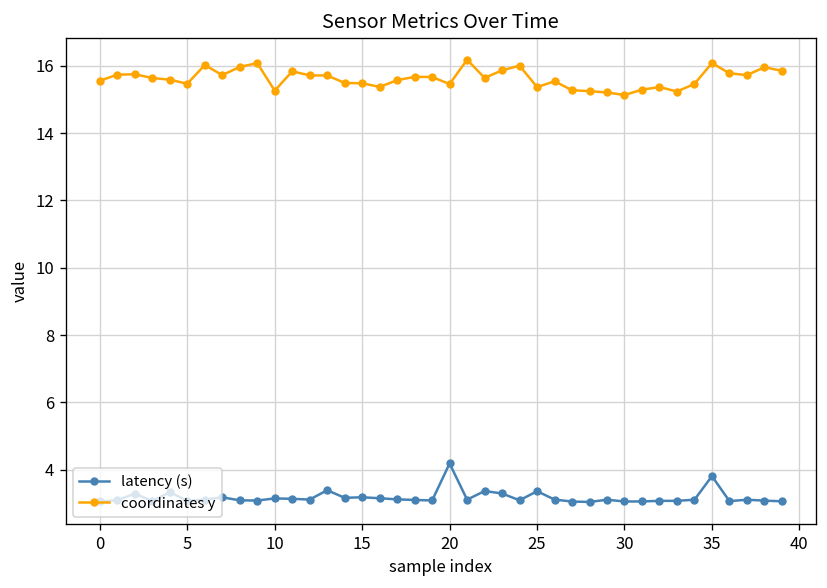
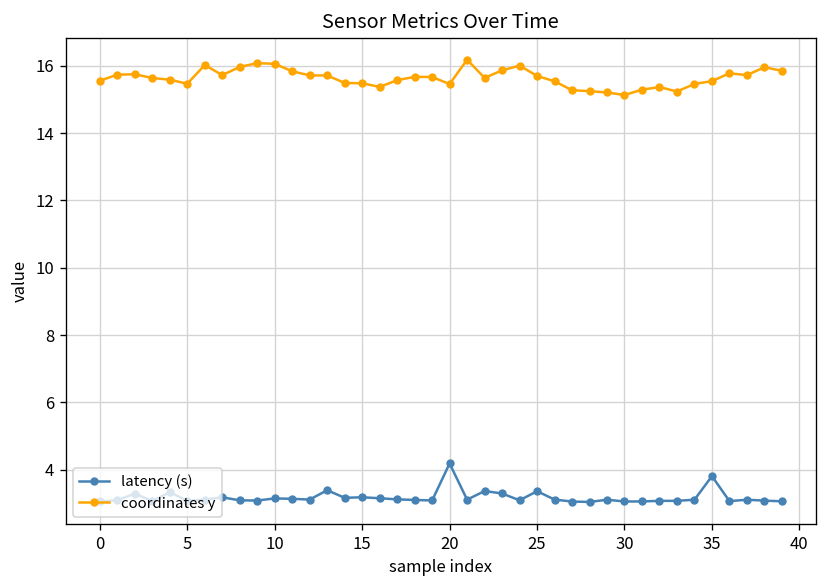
  {
    "latency (s)": {
      "10": 3.2,
      "15": 3.2,
      "20": 4.2,
      "25": 3.4,
      "30": 3.1,
      "35": 3.8
    },
    "coordinates y": {
      "0": 15.6,
      "5": 15.5,
-     "10": 15.3,
+     "10": 16.1,
      "15": 15.5,
      "20": 15.5,
-     "25": 15.4,
+     "25": 15.7,
      "30": 15.1,
-     "35": 16.1
+     "35": 15.5
    }
  }
